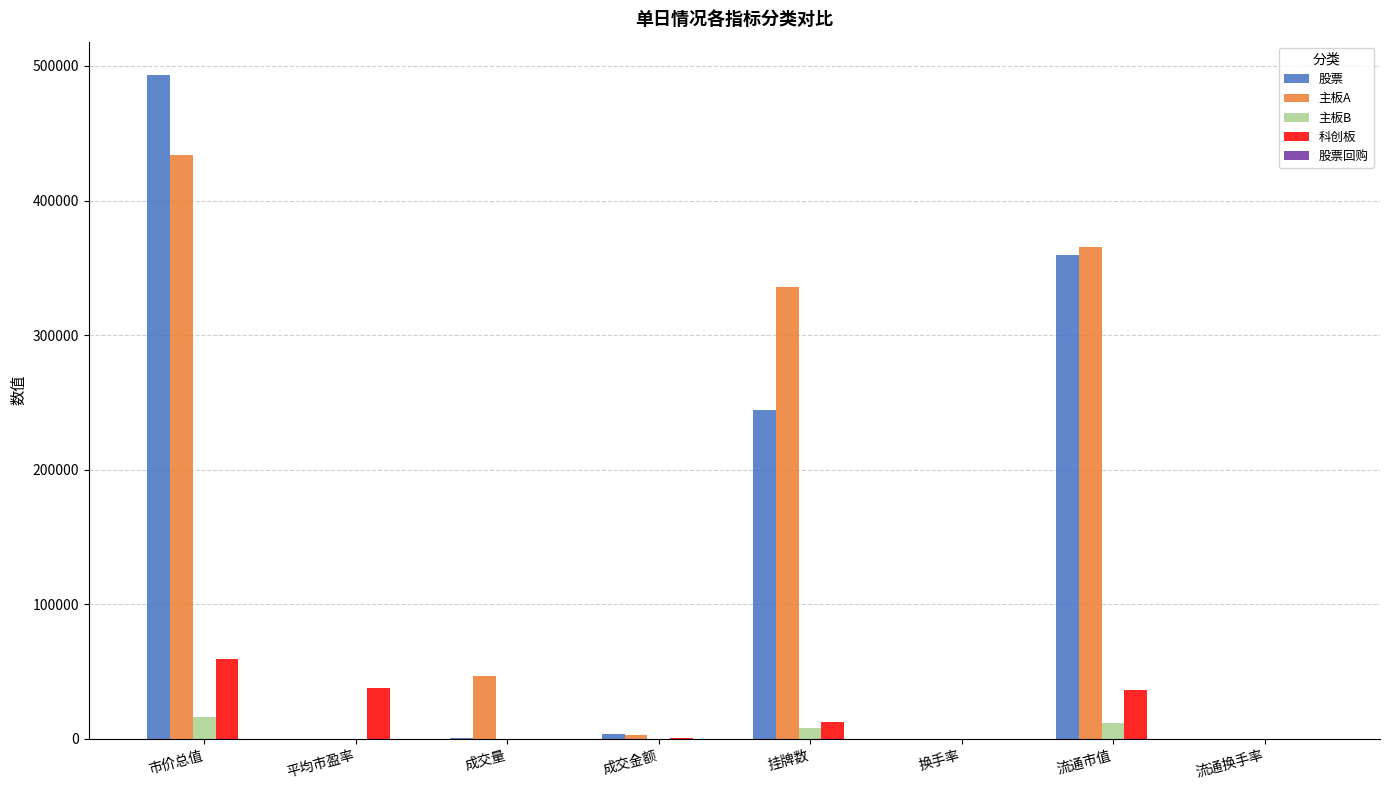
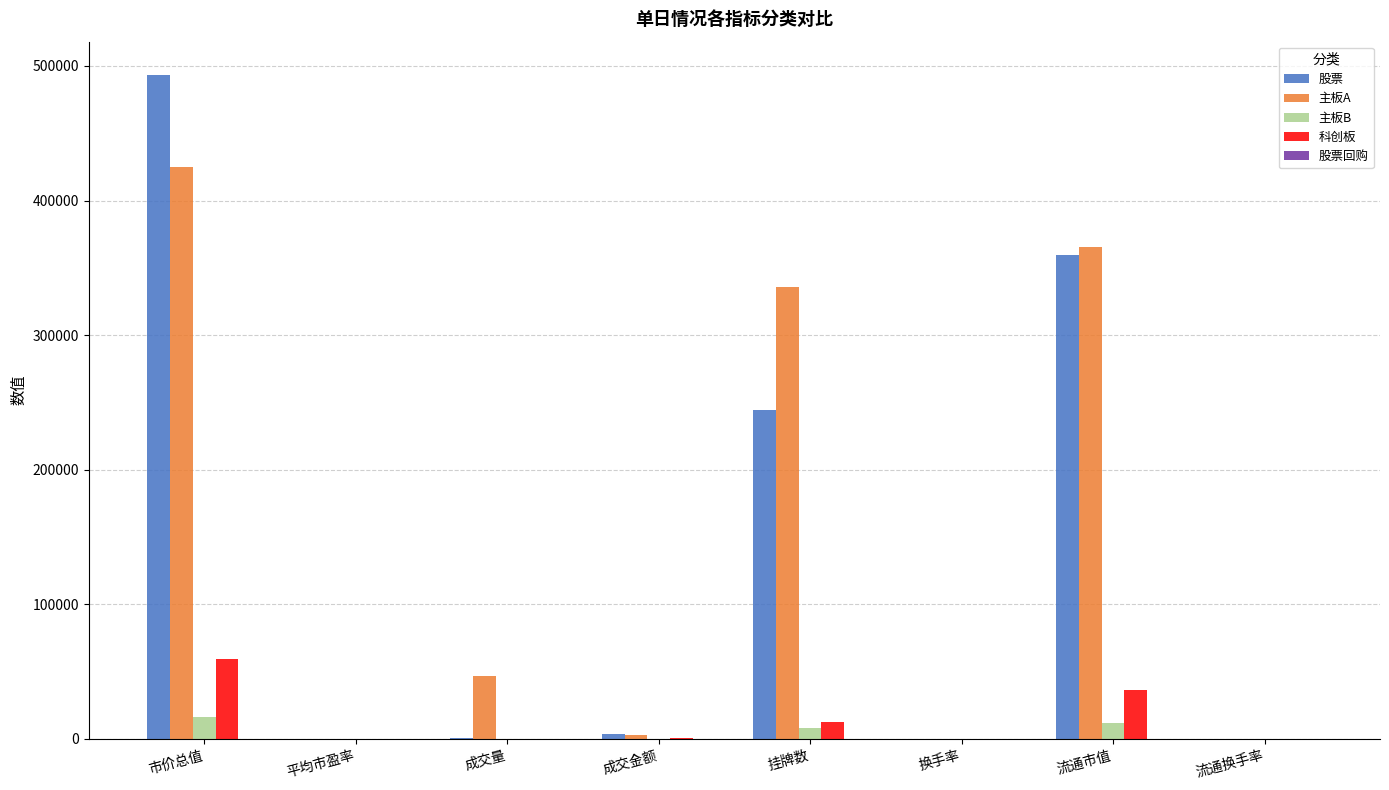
  {
    "股票": {
      "市价总值": 493000,
      "成交金额": 4000,
      "挂牌数": 244000,
      "流通市值": 360000
    },
    "主板A": {
-     "市价总值": 434000,
+     "市价总值": 425000,
      "成交量": 47000,
      "成交金额": 3000,
      "挂牌数": 336000,
      "流通市值": 366000
    },
    "主板B": {
      "市价总值": 16000,
      "挂牌数": 8000,
      "流通市值": 11000
    },
    "科创板": {
      "市价总值": 59000,
-     "平均市盈率": 38000,
+     "平均市盈率": 0,
      "挂牌数": 12000,
      "流通市值": 36000
    },
    "股票回购": {
      "市价总值": 0,
      "平均市盈率": 0,
      "挂牌数": 0,
      "换手率": 0,
      "流通市值": 0,
      "流通换手率": 0
    }
  }
